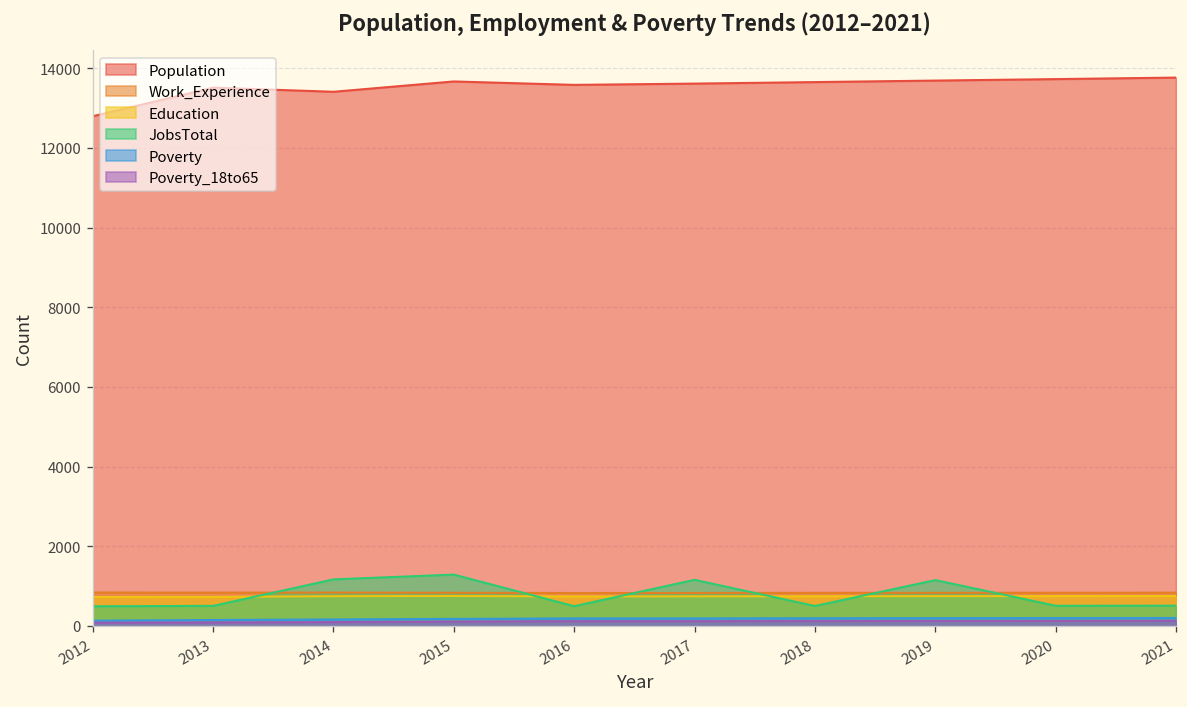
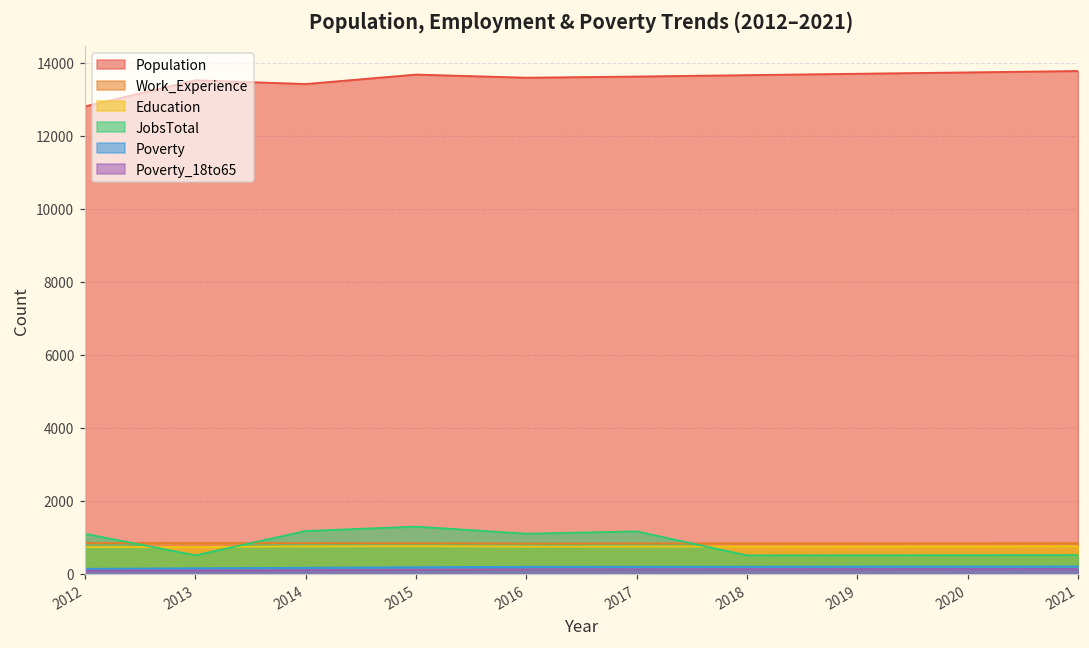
  {
    "Education": {
      "2012": 700,
      "2013": 700,
      "2014": 700,
      "2015": 800,
      "2016": 700,
      "2017": 700,
      "2018": 700,
      "2019": 700,
      "2020": 800,
      "2021": 800
    },
    "JobsTotal": {
-     "2012": 500,
+     "2012": 1100,
      "2013": 500,
      "2014": 1200,
      "2015": 1300,
-     "2016": 500,
+     "2016": 1100,
      "2017": 1200,
      "2018": 500,
-     "2019": 1200,
+     "2019": 500,
      "2020": 500,
      "2021": 500
    }
  }
